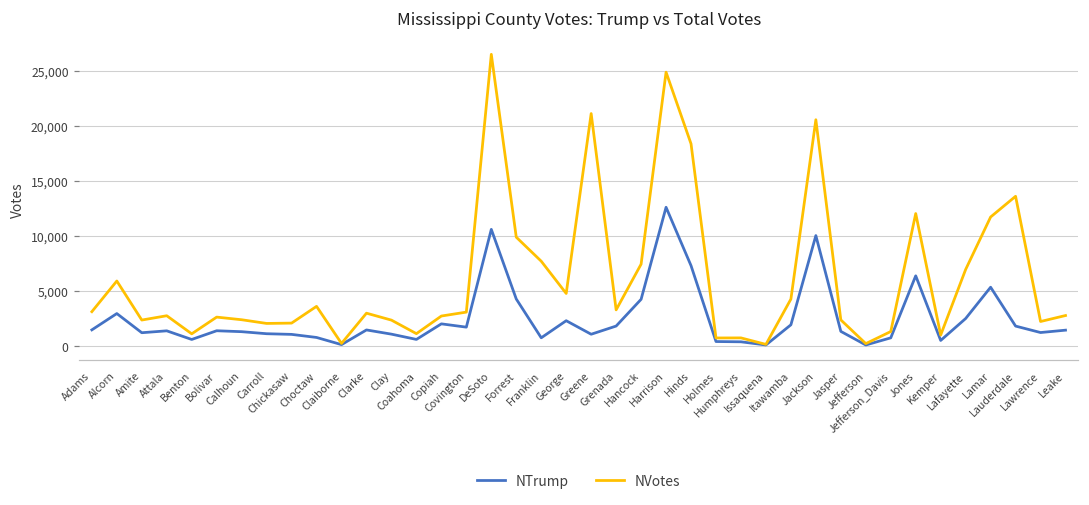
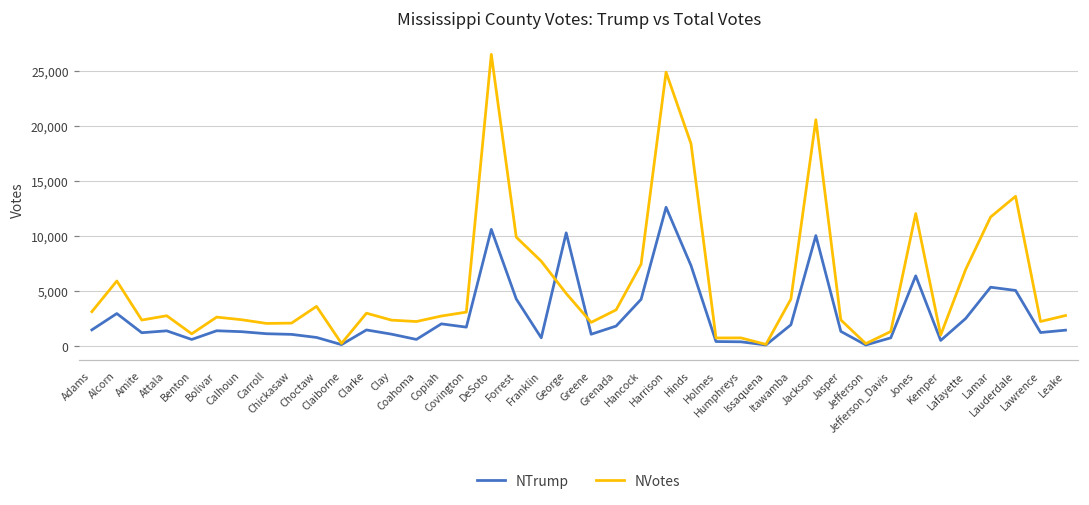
  {
    "NTrump": {
      "Adams": "1,500",
      "Alcorn": "3,000",
      "Amite": "1,200",
      "Attala": "1,400",
      "Benton": "600",
      "Bolivar": "1,400",
      "Calhoun": "1,300",
      "Carroll": "1,100",
      "Chickasaw": "1,100",
      "Choctaw": "800",
      "Clarke": "1,500",
      "Clay": "1,100",
      "Coahoma": "600",
      "Copiah": "2,000",
      "Covington": "1,700",
      "DeSoto": "10,600",
      "Forrest": "4,300",
      "Franklin": "800",
-     "George": "2,300",
+     "George": "10,300",
      "Greene": "1,100",
      "Grenada": "1,800",
      "Hancock": "4,300",
      "Harrison": "12,600",
      "Hinds": "7,300",
      "Holmes": "400",
      "Humphreys": "400",
      "Itawamba": "1,900",
      "Jackson": "10,100",
      "Jasper": "1,400",
      "Jefferson_Davis": "800",
      "Jones": "6,400",
      "Kemper": "500",
      "Lafayette": "2,500",
      "Lamar": "5,400",
-     "Lauderdale": "1,800",
+     "Lauderdale": "5,100",
      "Lawrence": "1,200",
      "Leake": "1,500"
    },
    "NVotes": {
      "Adams": "3,100",
      "Alcorn": "5,900",
      "Amite": "2,400",
      "Attala": "2,800",
      "Benton": "1,100",
      "Bolivar": "2,600",
      "Calhoun": "2,400",
      "Carroll": "2,100",
      "Chickasaw": "2,100",
      "Choctaw": "3,600",
      "Clarke": "3,000",
      "Clay": "2,400",
-     "Coahoma": "1,100",
+     "Coahoma": "2,200",
      "Copiah": "2,700",
      "Covington": "3,100",
      "DeSoto": "26,500",
      "Forrest": "9,900",
      "Franklin": "7,700",
      "George": "4,800",
-     "Greene": "21,100",
+     "Greene": "2,200",
      "Grenada": "3,300",
      "Hancock": "7,500",
      "Harrison": "24,900",
      "Hinds": "18,400",
      "Holmes": "800",
      "Humphreys": "800",
      "Itawamba": "4,300",
      "Jackson": "20,600",
      "Jasper": "2,400",
      "Jefferson_Davis": "1,300",
      "Jones": "12,100",
      "Kemper": "1,000",
      "Lafayette": "7,000",
      "Lamar": "11,700",
      "Lauderdale": "13,600",
      "Lawrence": "2,200",
      "Leake": "2,800"
    }
  }
